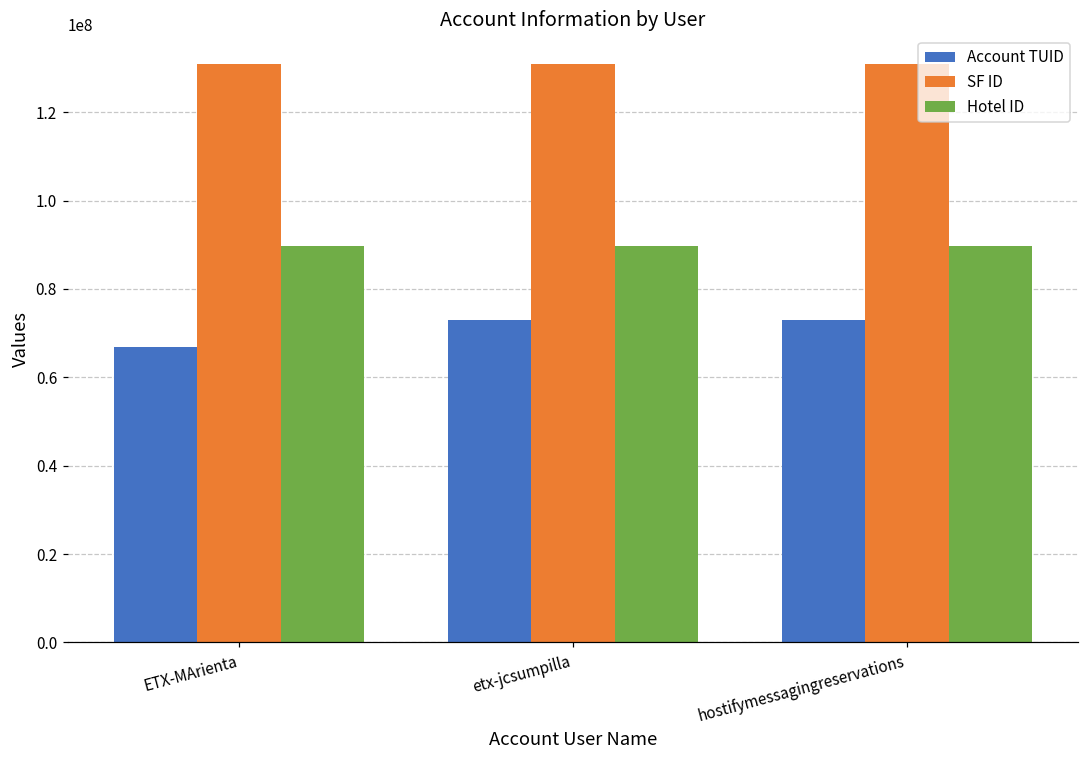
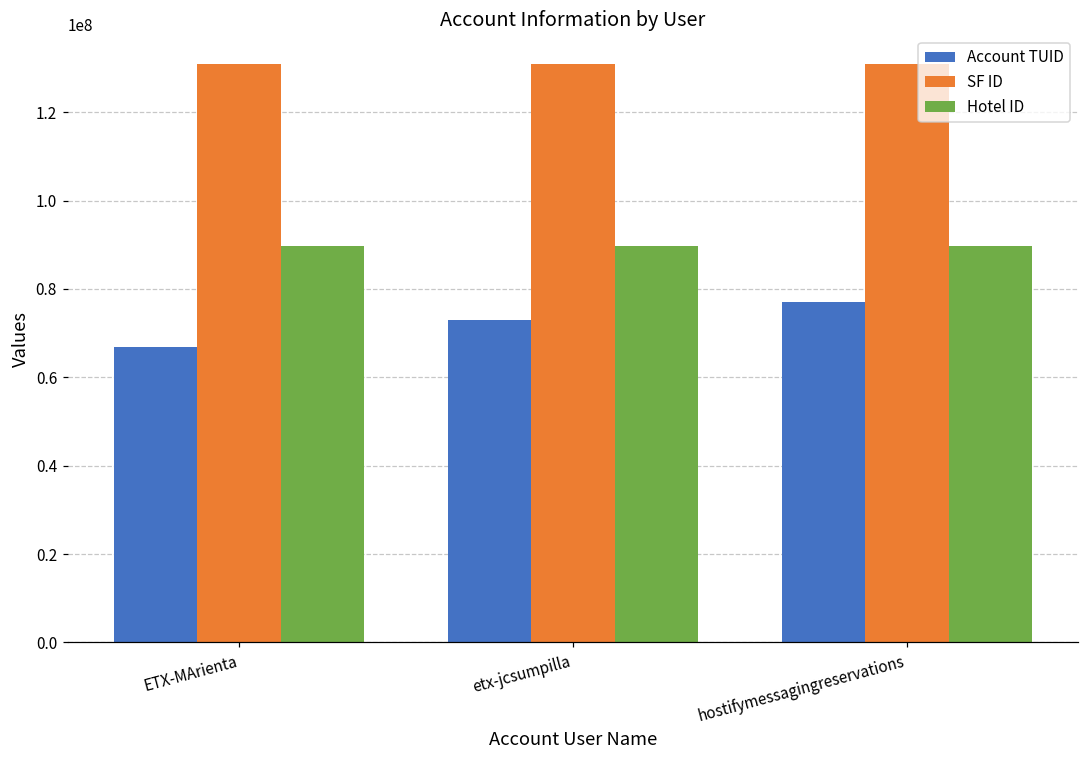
  {
    "Account TUID": {
      "ETX-MArienta": 67000000,
      "etx-jcsumpilla": 73000000,
-     "hostifymessagingreservations": 73000000
+     "hostifymessagingreservations": 77000000
    },
    "SF ID": {
      "ETX-MArienta": 131000000,
      "etx-jcsumpilla": 131000000,
      "hostifymessagingreservations": 131000000
    },
    "Hotel ID": {
      "ETX-MArienta": 90000000,
      "etx-jcsumpilla": 90000000,
      "hostifymessagingreservations": 90000000
    }
  }
